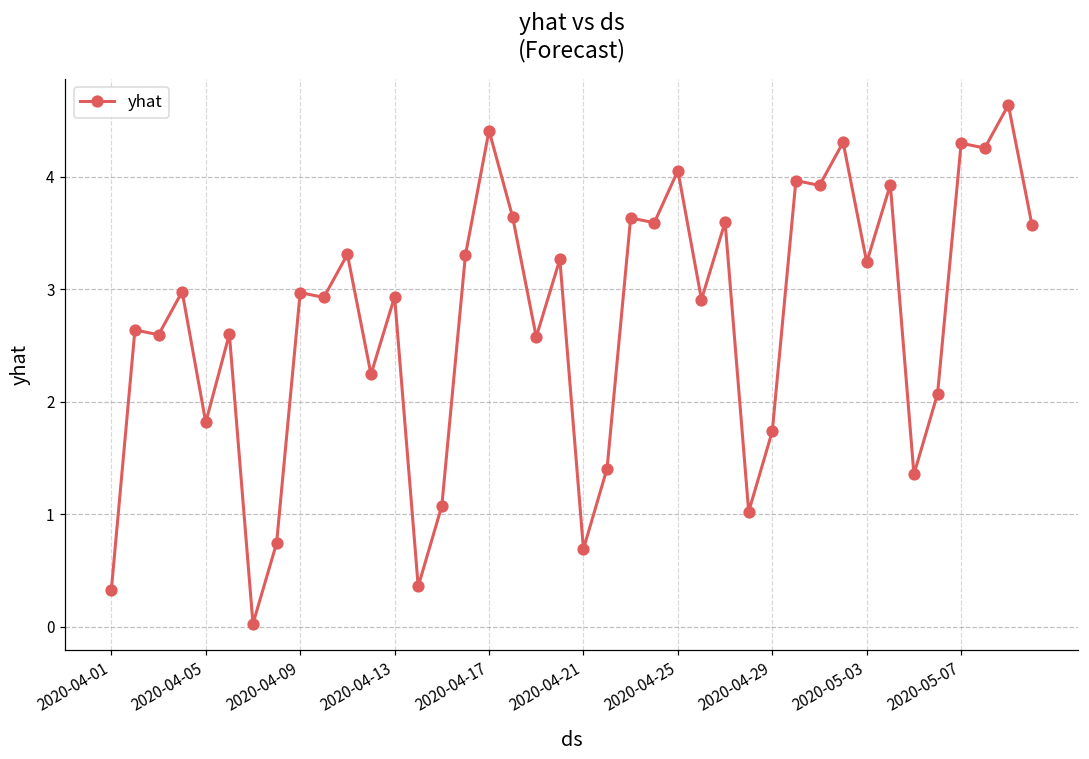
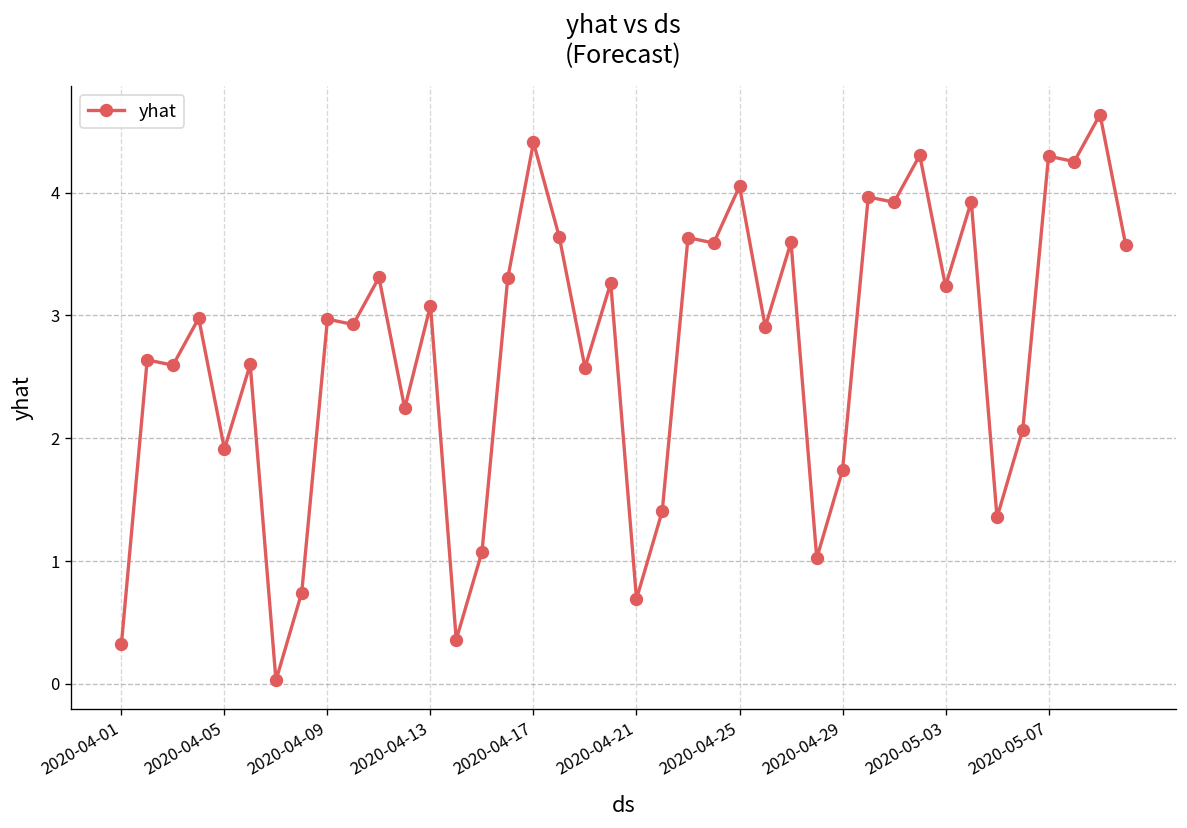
  {
    "2020-04-01": 0.33,
-   "2020-04-05": 1.82,
+   "2020-04-05": 1.91,
    "2020-04-09": 2.97,
-   "2020-04-13": 2.93,
+   "2020-04-13": 3.08,
    "2020-04-17": 4.41,
    "2020-04-21": 0.69,
    "2020-04-25": 4.05,
    "2020-04-29": 1.74,
    "2020-05-03": 3.24,
    "2020-05-07": 4.30
  }
